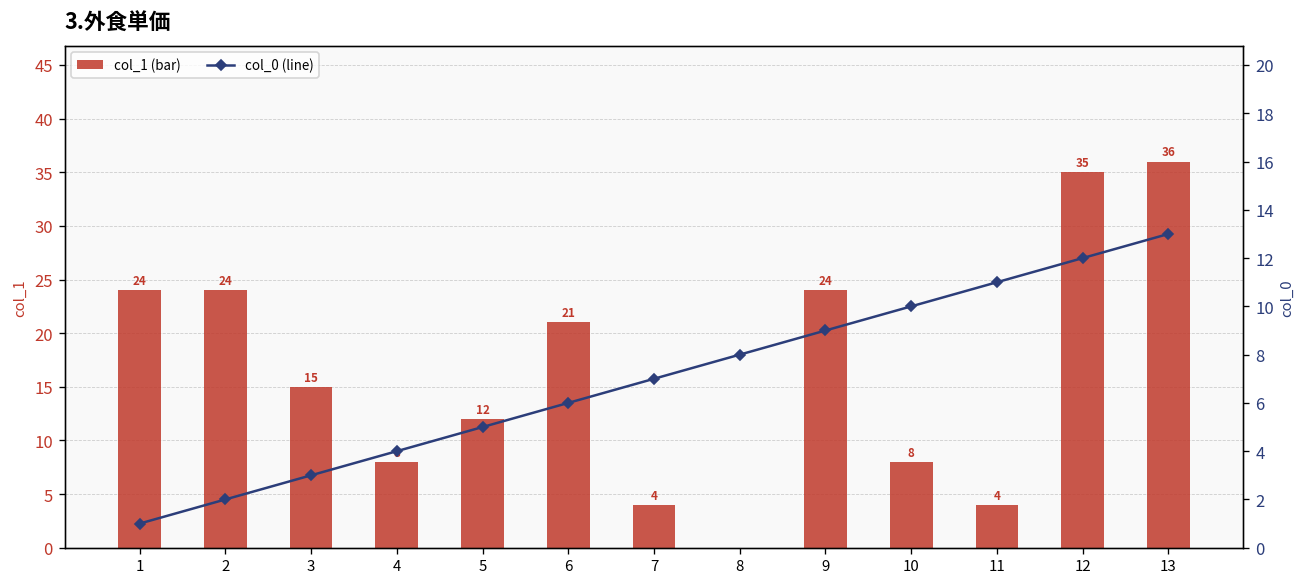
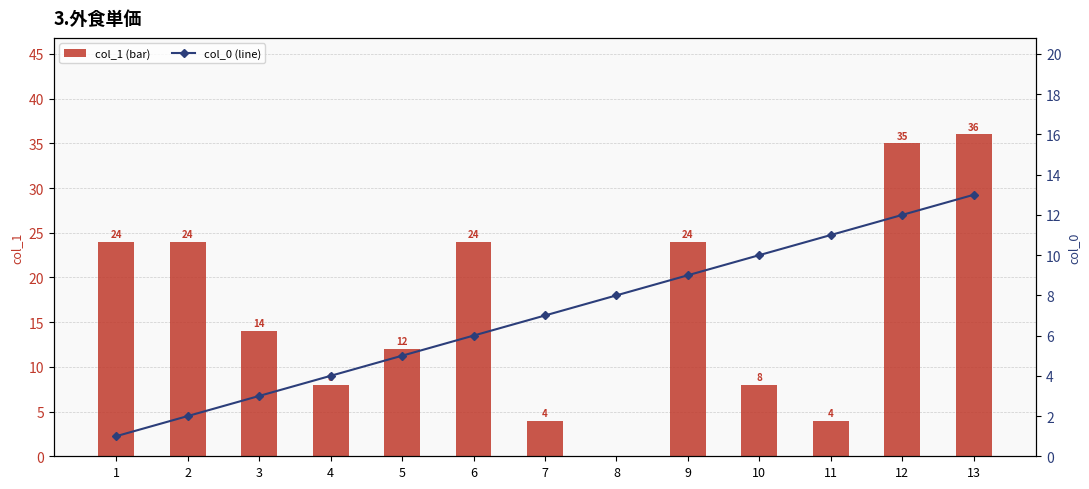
  {
    "col_1 (bar)": {
      "1": 24,
      "2": 24,
-     "3": 15,
+     "3": 14,
      "5": 12,
-     "6": 21,
+     "6": 24,
      "7": 4,
      "9": 24,
      "10": 8,
      "11": 4,
      "12": 35,
      "13": 36
    }
  }
